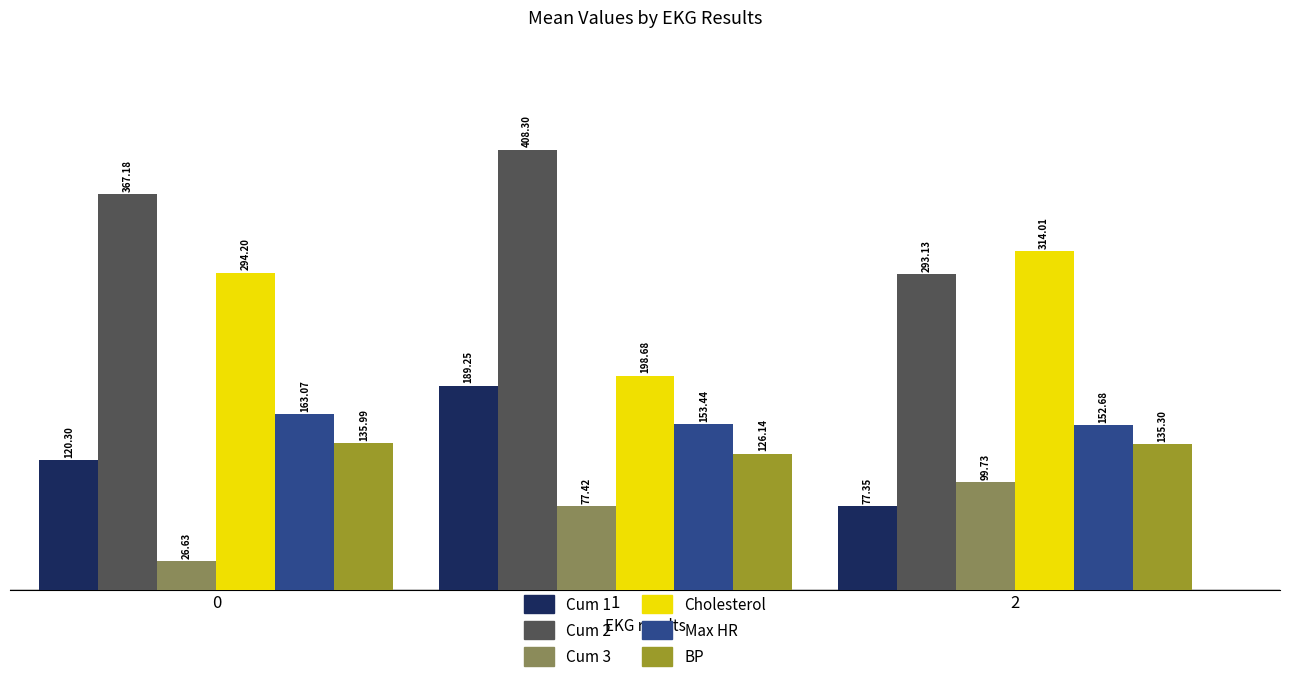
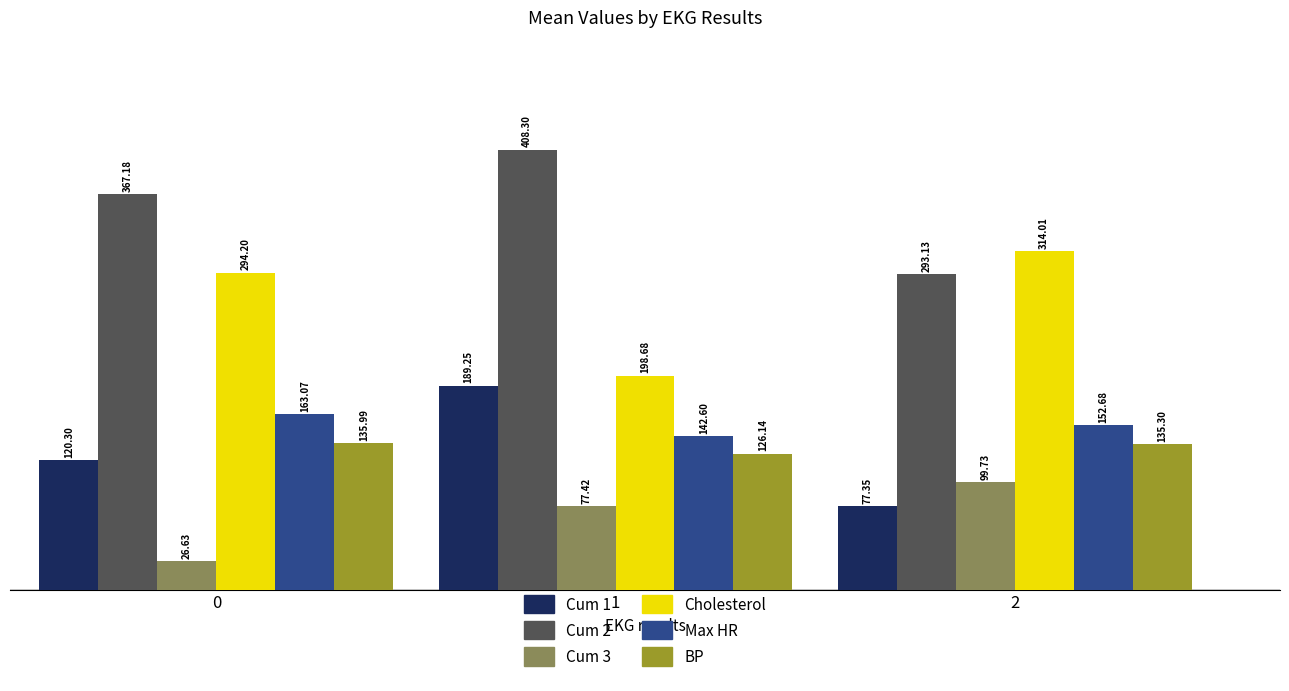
  {
    "Cum 1": {
      "0": 120.30,
      "1": 189.25,
      "2": 77.35
    },
    "Cum 2": {
      "0": 367.18,
      "1": 408.30,
      "2": 293.13
    },
    "Cholesterol": {
      "0": 294.20,
      "1": 198.68,
      "2": 314.01
    },
    "Max HR": {
      "0": 163.07,
-     "1": 153.44,
+     "1": 142.60,
      "2": 152.68
    }
  }
